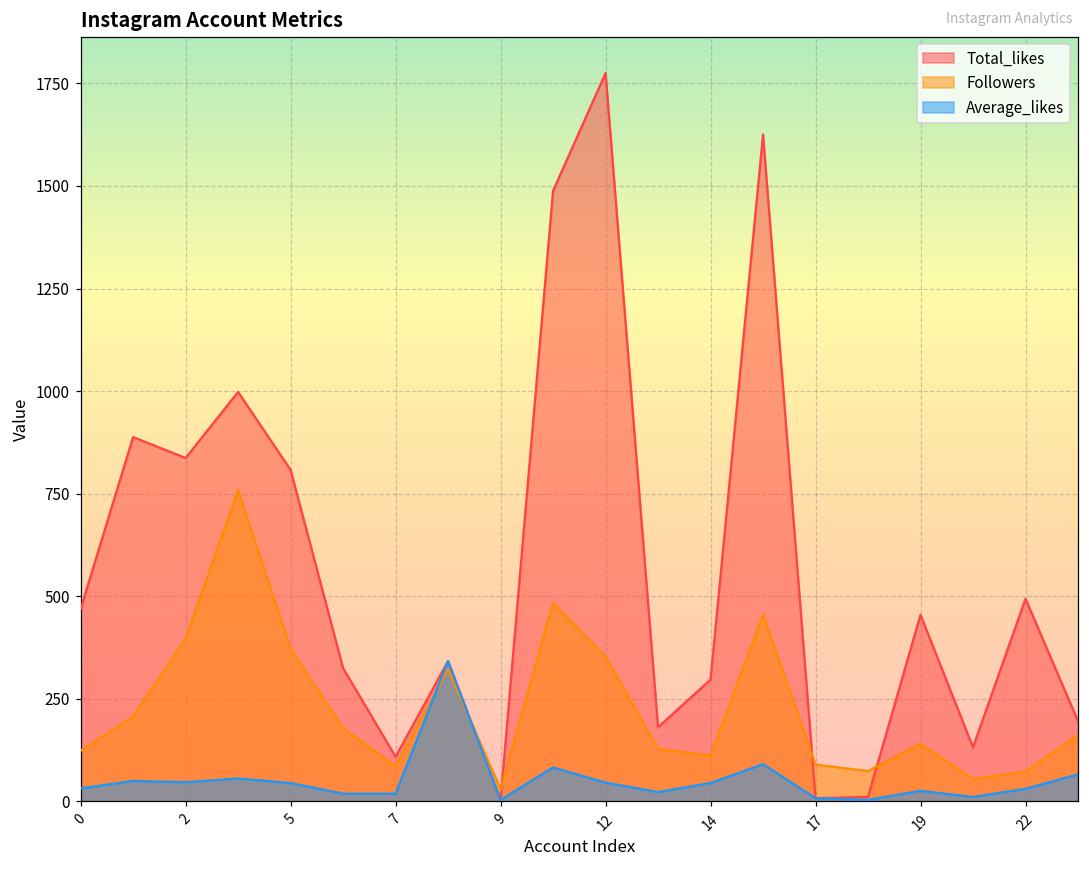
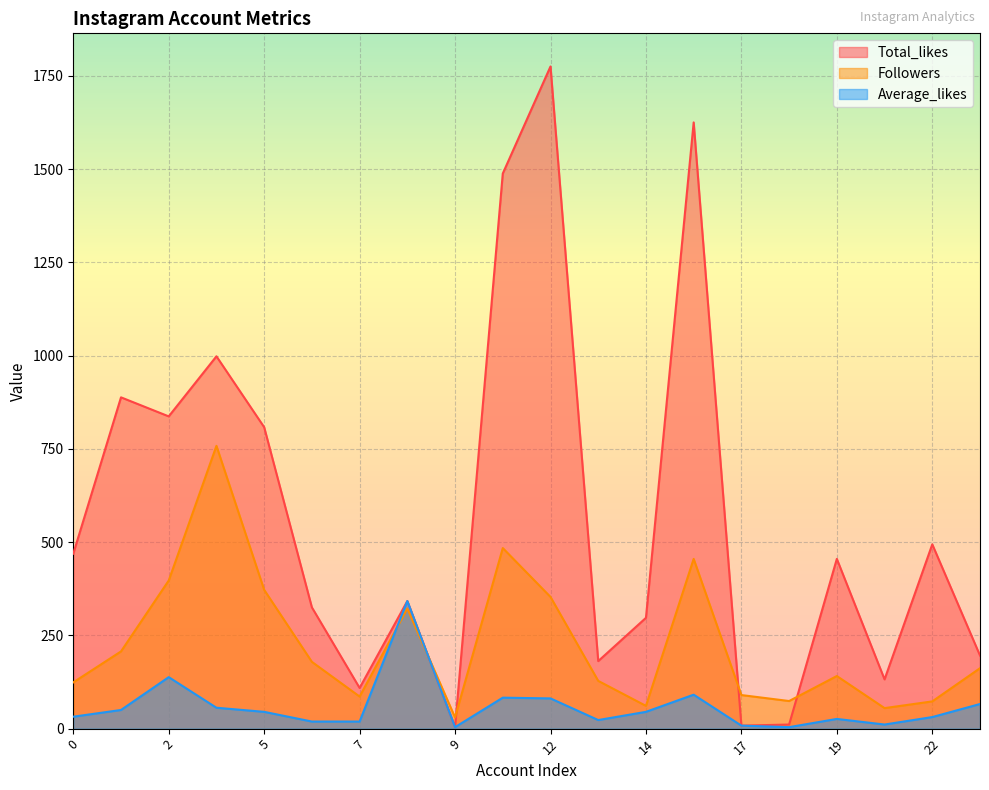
  {
    "Total_likes": {
      "0": 470,
      "2": 840,
      "12": 1780,
      "14": 300,
      "22": 490
    },
    "Followers": {
      "0": 120,
      "2": 400,
      "12": 350,
-     "14": 110,
+     "14": 60,
      "22": 70
    },
    "Average_likes": {
      "0": 30,
-     "2": 50,
-     "12": 50,
+     "2": 140,
+     "12": 80,
      "14": 50,
      "22": 30
    }
  }
